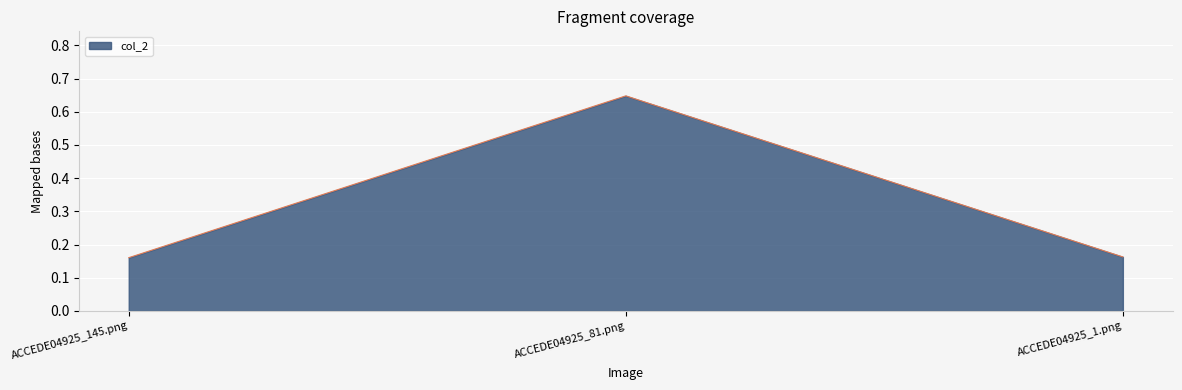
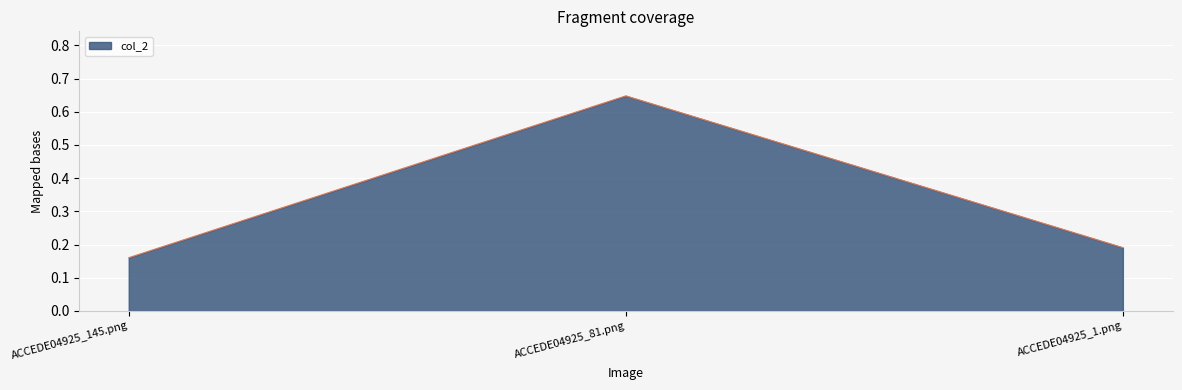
  {
    "ACCEDE04925_145.png": 0.16,
    "ACCEDE04925_81.png": 0.65,
-   "ACCEDE04925_1.png": 0.16
+   "ACCEDE04925_1.png": 0.19
  }
